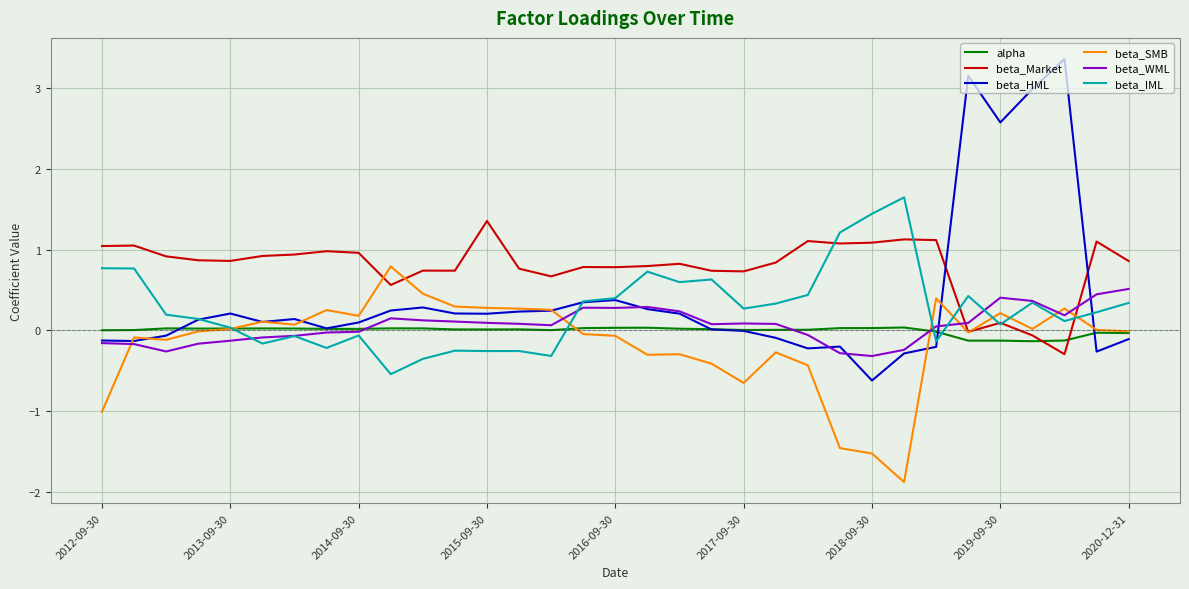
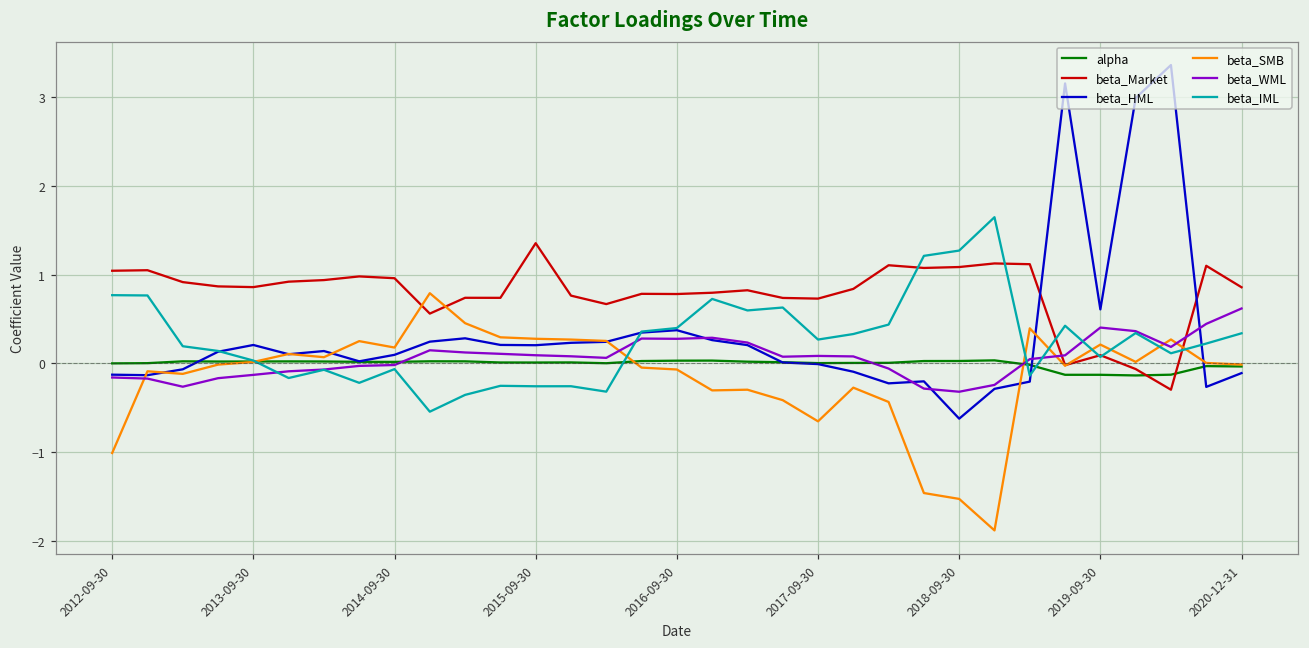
  {
    "alpha": {
      "2012-09-30": 0.0,
      "2014-09-30": 0.0,
      "2015-09-30": 0.0,
      "2016-09-30": 0.0,
      "2018-09-30": 0.0,
      "2019-09-30": -0.1
    },
    "beta_Market": {
      "2012-09-30": 1.0,
      "2013-09-30": 0.9,
      "2014-09-30": 1.0,
      "2015-09-30": 1.4,
      "2016-09-30": 0.8,
      "2017-09-30": 0.7,
      "2018-09-30": 1.1,
      "2020-12-31": 0.9
    },
    "beta_HML": {
      "2012-09-30": -0.1,
      "2013-09-30": 0.2,
      "2014-09-30": 0.1,
      "2015-09-30": 0.2,
      "2018-09-30": -0.6,
-     "2019-09-30": 2.6,
+     "2019-09-30": 0.6,
      "2020-12-31": -0.1
    },
    "beta_SMB": {
      "2012-09-30": -1.0,
      "2014-09-30": 0.2,
      "2015-09-30": 0.3,
      "2016-09-30": -0.1,
      "2017-09-30": -0.7,
      "2018-09-30": -1.5,
      "2019-09-30": 0.2
    },
    "beta_WML": {
      "2012-09-30": -0.2,
      "2013-09-30": -0.1,
      "2014-09-30": 0.0,
      "2015-09-30": 0.1,
      "2016-09-30": 0.3,
      "2017-09-30": 0.1,
      "2018-09-30": -0.3,
      "2019-09-30": 0.4,
-     "2020-12-31": 0.5
+     "2020-12-31": 0.6
    },
    "beta_IML": {
      "2012-09-30": 0.8,
      "2014-09-30": -0.1,
      "2015-09-30": -0.3,
      "2017-09-30": 0.3,
-     "2018-09-30": 1.4,
+     "2018-09-30": 1.3,
      "2020-12-31": 0.3
    }
  }
